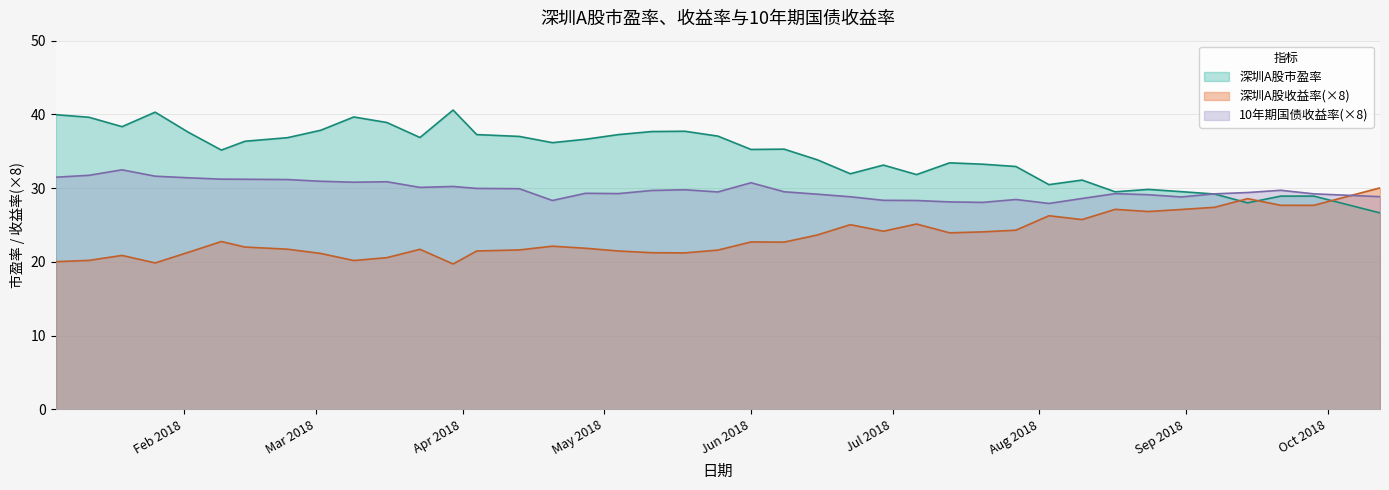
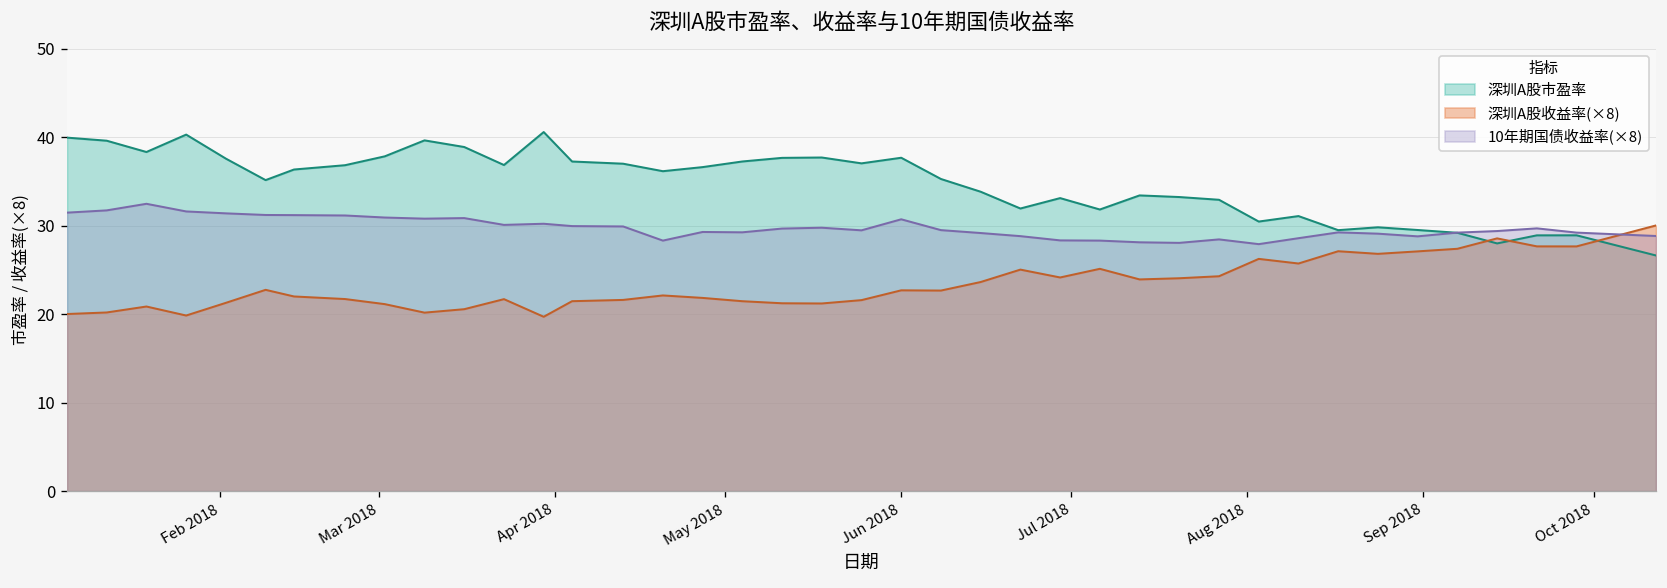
  {
    "深圳A股市盈率": {
-     "Jun 2018": 35
+     "Jun 2018": 38
    },
    "深圳A股收益率(×8)": {
      "Jun 2018": 23
    },
    "10年期国债收益率(×8)": {
      "Jun 2018": 31
    }
  }
